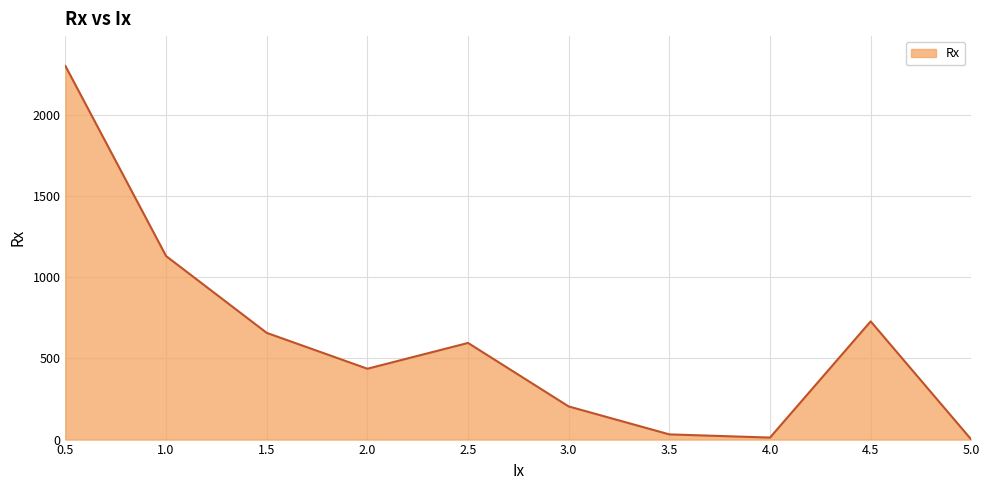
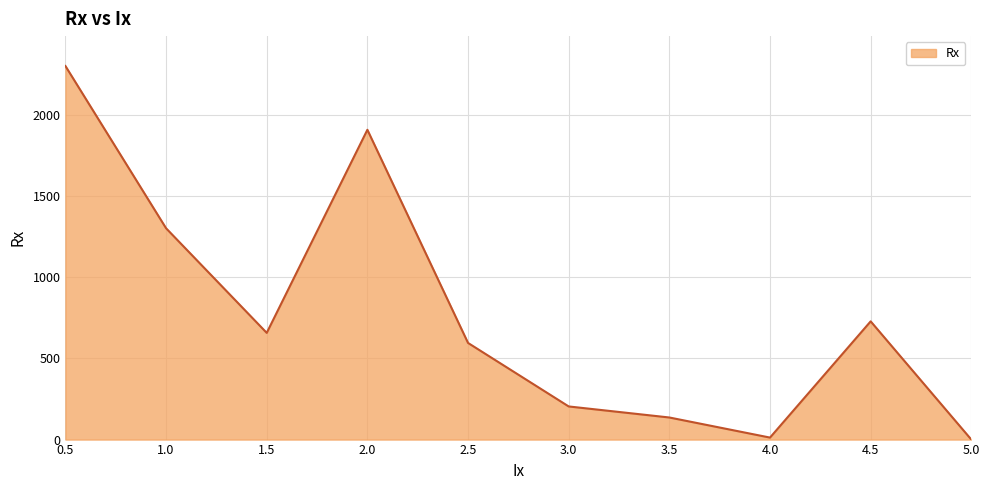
  {
    "0.5": 2300,
-   "1.0": 1130,
+   "1.0": 1300,
    "1.5": 660,
-   "2.0": 440,
+   "2.0": 1910,
    "2.5": 600,
    "3.0": 200,
-   "3.5": 30,
+   "3.5": 140,
    "4.0": 10,
    "4.5": 730,
    "5.0": 0
  }
